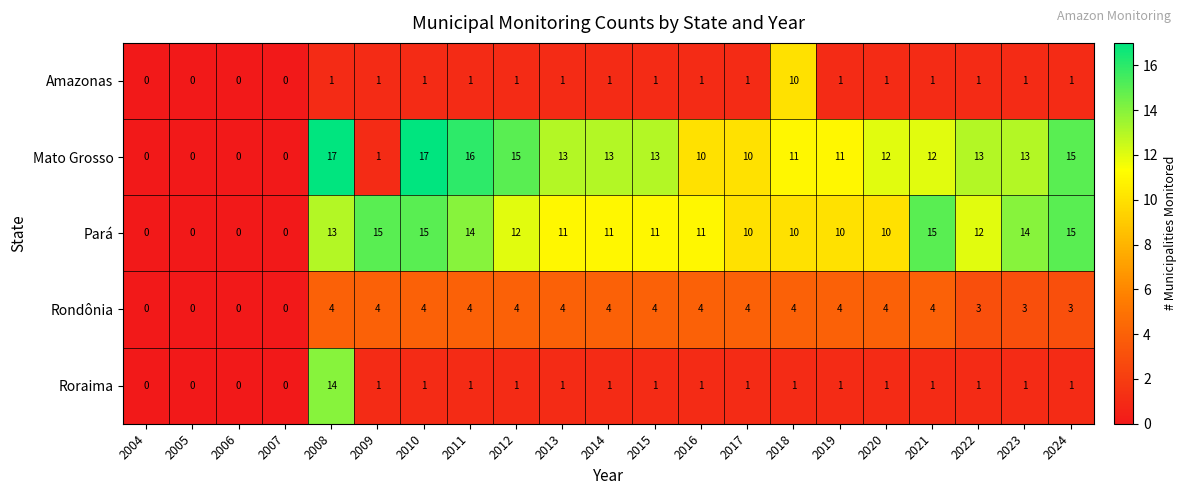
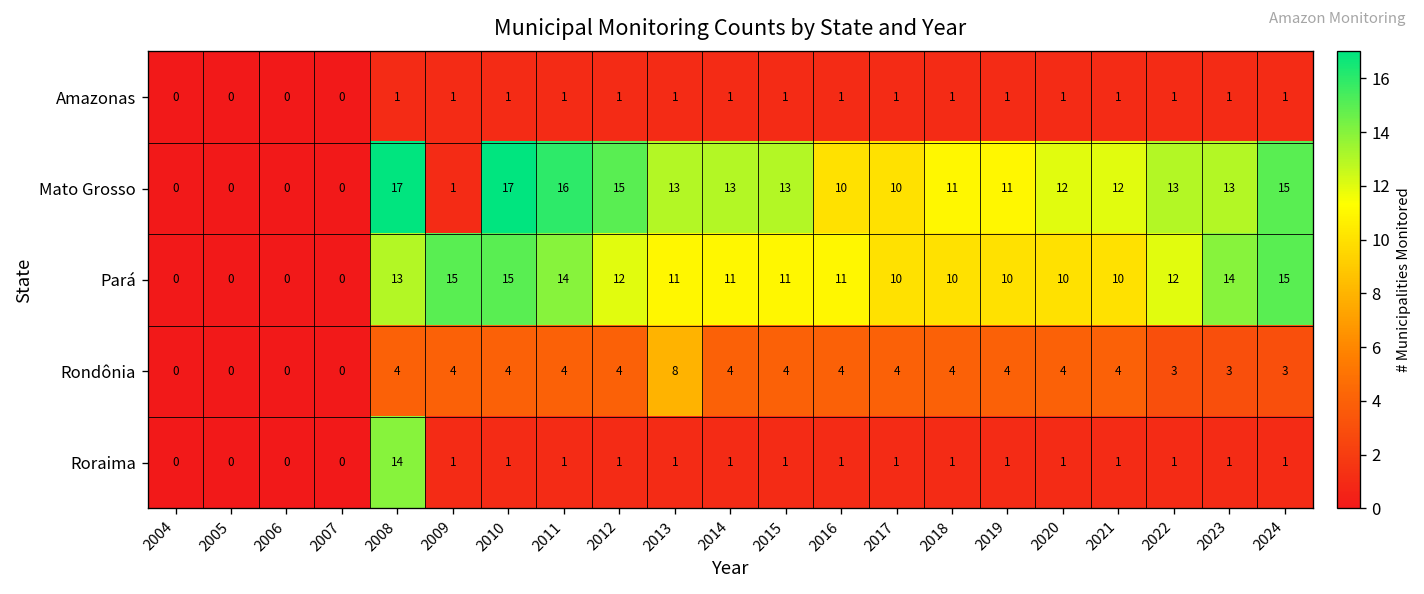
  {
    "Amazonas": {
      "2004": 0,
      "2005": 0,
      "2006": 0,
      "2007": 0,
      "2008": 1,
      "2009": 1,
      "2010": 1,
      "2011": 1,
      "2012": 1,
      "2013": 1,
      "2014": 1,
      "2015": 1,
      "2016": 1,
      "2017": 1,
-     "2018": 10,
+     "2018": 1,
      "2019": 1,
      "2020": 1,
      "2021": 1,
      "2022": 1,
      "2023": 1,
      "2024": 1
    },
    "Mato Grosso": {
      "2004": 0,
      "2005": 0,
      "2006": 0,
      "2007": 0,
      "2008": 17,
      "2009": 1,
      "2010": 17,
      "2011": 16,
      "2012": 15,
      "2013": 13,
      "2014": 13,
      "2015": 13,
      "2016": 10,
      "2017": 10,
      "2018": 11,
      "2019": 11,
      "2020": 12,
      "2021": 12,
      "2022": 13,
      "2023": 13,
      "2024": 15
    },
    "Pará": {
      "2004": 0,
      "2005": 0,
      "2006": 0,
      "2007": 0,
      "2008": 13,
      "2009": 15,
      "2010": 15,
      "2011": 14,
      "2012": 12,
      "2013": 11,
      "2014": 11,
      "2015": 11,
      "2016": 11,
      "2017": 10,
      "2018": 10,
      "2019": 10,
      "2020": 10,
-     "2021": 15,
+     "2021": 10,
      "2022": 12,
      "2023": 14,
      "2024": 15
    },
    "Rondônia": {
      "2004": 0,
      "2005": 0,
      "2006": 0,
      "2007": 0,
      "2008": 4,
      "2009": 4,
      "2010": 4,
      "2011": 4,
      "2012": 4,
-     "2013": 4,
+     "2013": 8,
      "2014": 4,
      "2015": 4,
      "2016": 4,
      "2017": 4,
      "2018": 4,
      "2019": 4,
      "2020": 4,
      "2021": 4,
      "2022": 3,
      "2023": 3,
      "2024": 3
    },
    "Roraima": {
      "2004": 0,
      "2005": 0,
      "2006": 0,
      "2007": 0,
      "2008": 14,
      "2009": 1,
      "2010": 1,
      "2011": 1,
      "2012": 1,
      "2013": 1,
      "2014": 1,
      "2015": 1,
      "2016": 1,
      "2017": 1,
      "2018": 1,
      "2019": 1,
      "2020": 1,
      "2021": 1,
      "2022": 1,
      "2023": 1,
      "2024": 1
    }
  }
